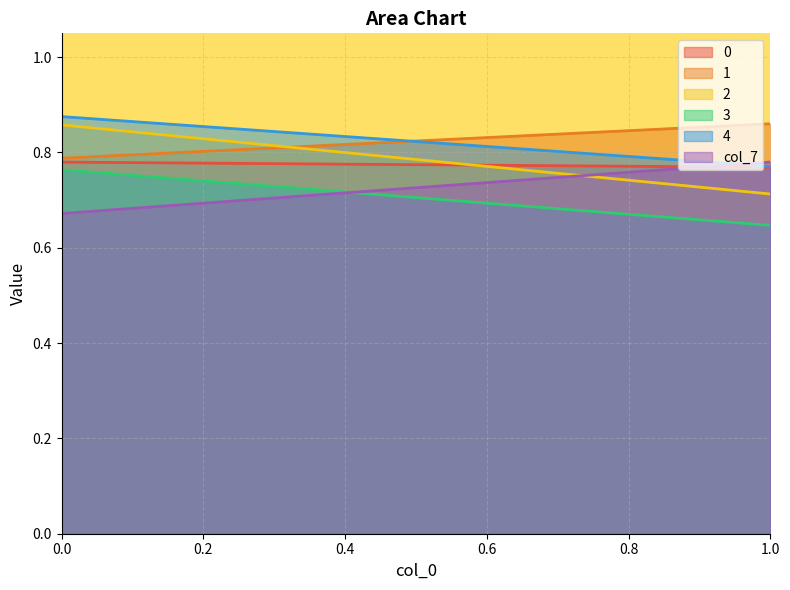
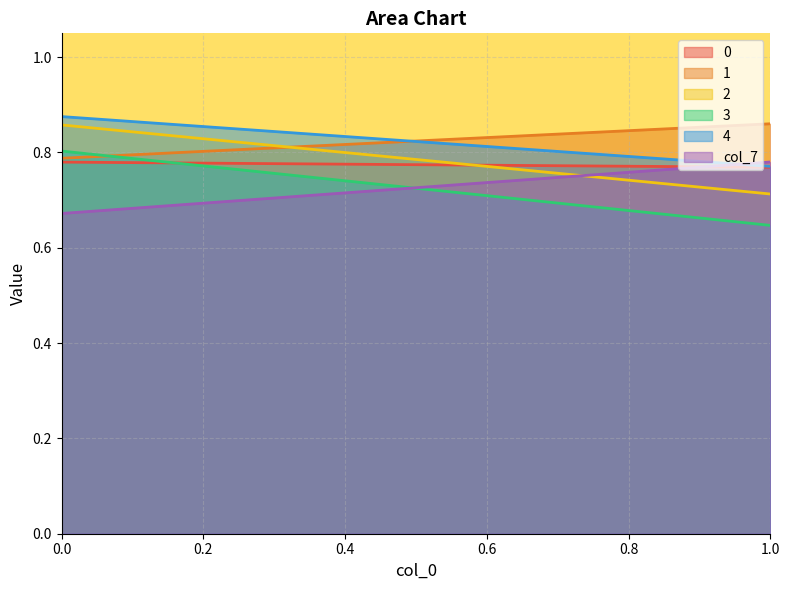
  {
    "3": {
-     "0.0": 0.76,
+     "0.0": 0.80,
      "1.0": 0.65
    },
    "4": {
      "0.0": 0.88
    },
    "col_7": {
      "0.0": 0.67,
      "1.0": 0.78
    }
  }
